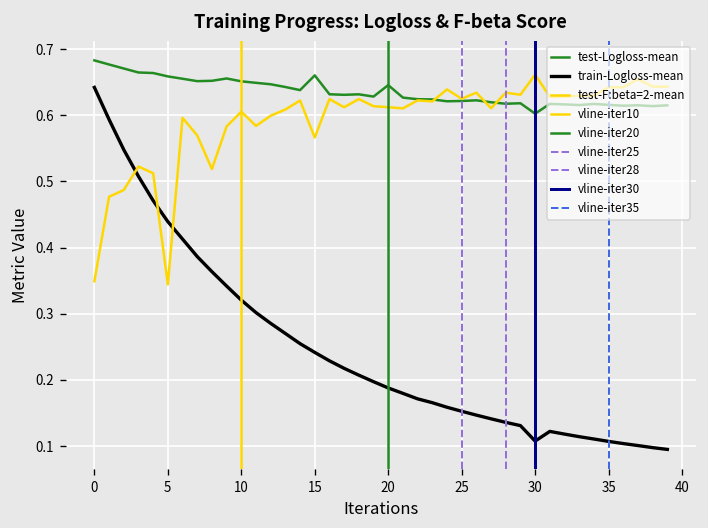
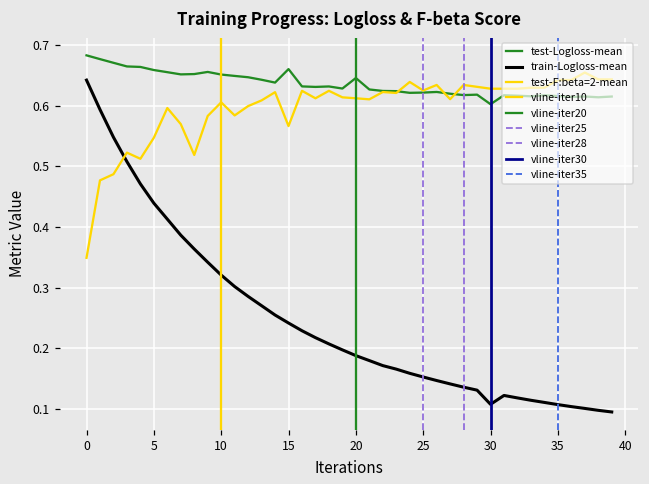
  {
    "test-Logloss-mean": {
      "0": 0.68,
      "5": 0.66,
      "10": 0.65,
      "15": 0.66,
      "20": 0.65,
      "30": 0.60
    },
    "train-Logloss-mean": {
      "0": 0.64,
      "5": 0.44,
      "10": 0.32,
      "15": 0.24,
      "20": 0.19,
      "25": 0.15,
      "30": 0.11,
      "35": 0.11
    },
    "test-F:beta=2-mean": {
      "0": 0.35,
-     "5": 0.34,
+     "5": 0.55,
      "10": 0.61,
      "15": 0.57,
      "20": 0.61,
-     "30": 0.66
+     "30": 0.63
    }
  }
